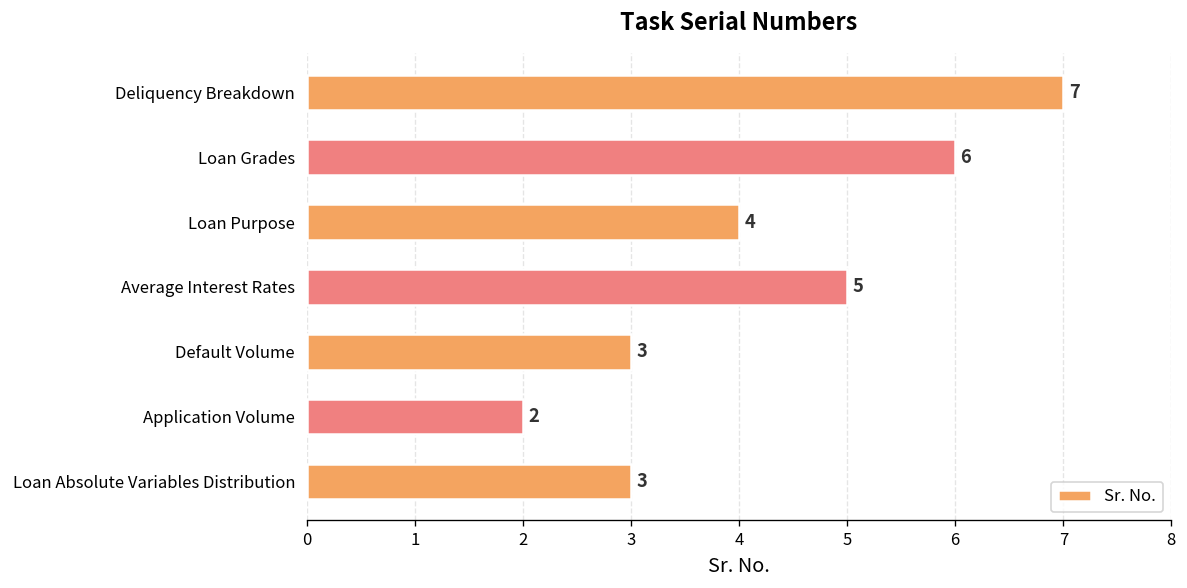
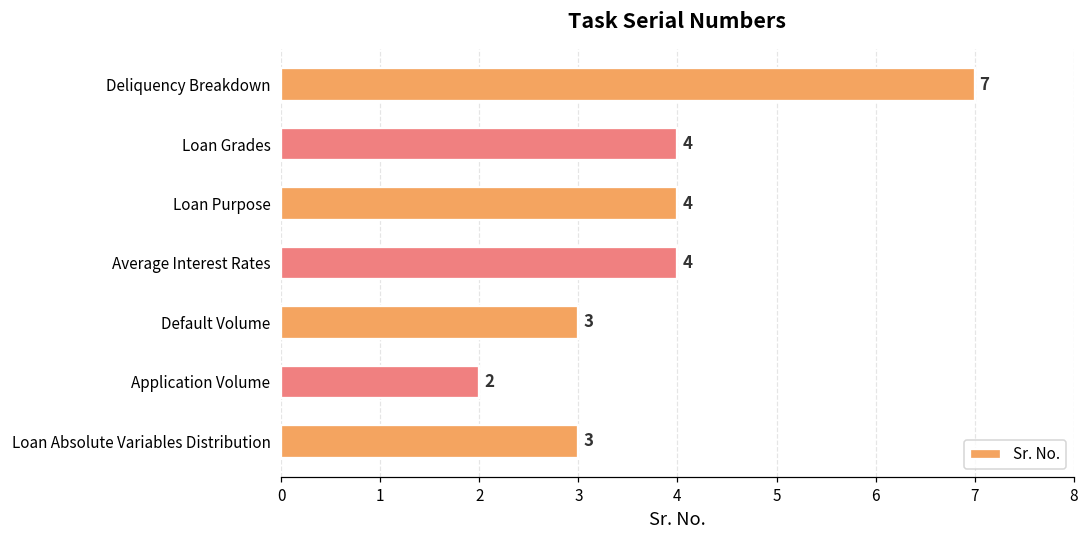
  {
    "Deliquency Breakdown": 7,
-   "Loan Grades": 6,
+   "Loan Grades": 4,
    "Loan Purpose": 4,
-   "Average Interest Rates": 5,
+   "Average Interest Rates": 4,
    "Default Volume": 3,
    "Application Volume": 2,
    "Loan Absolute Variables Distribution": 3
  }
